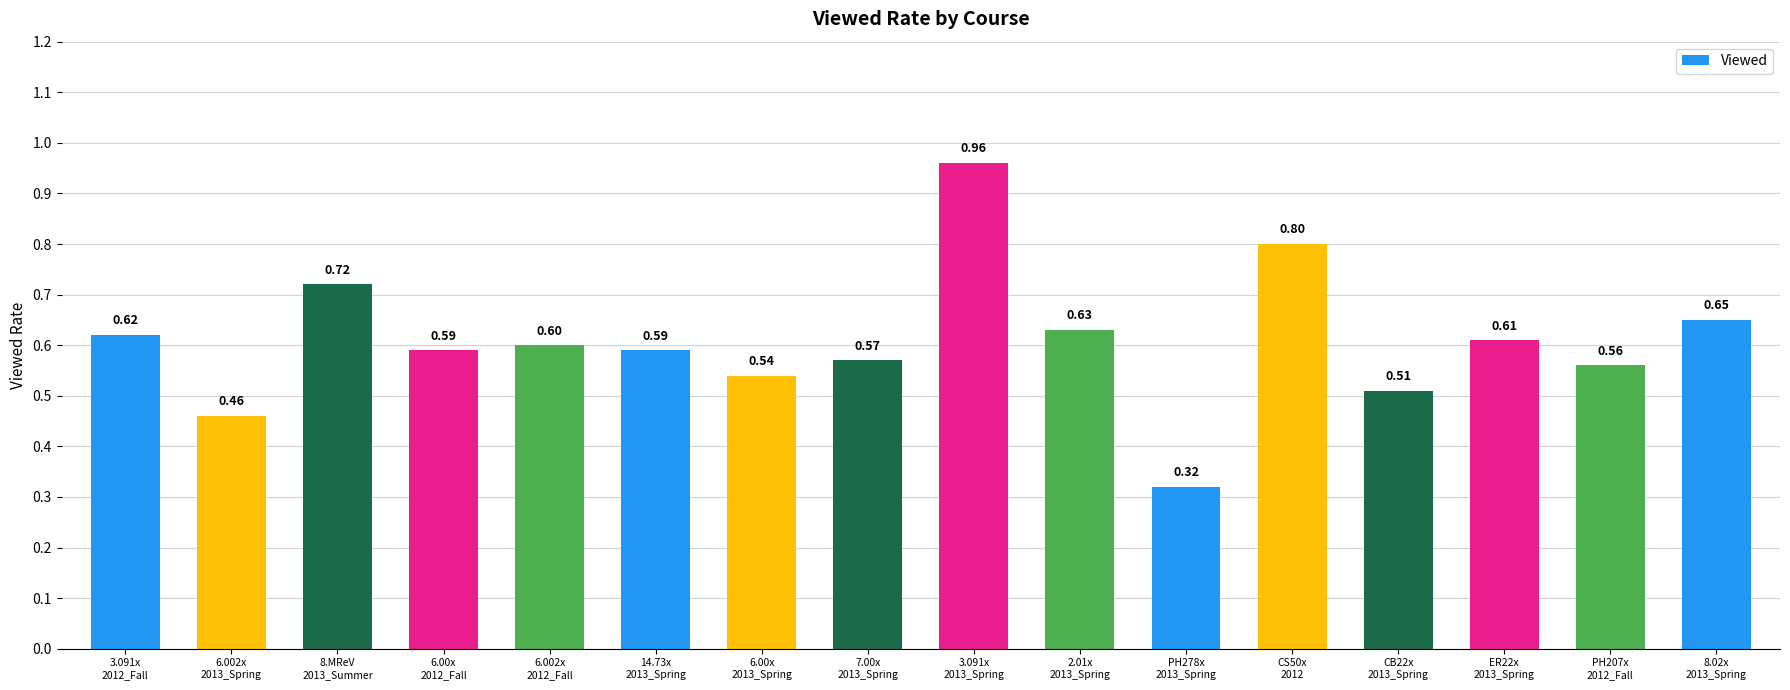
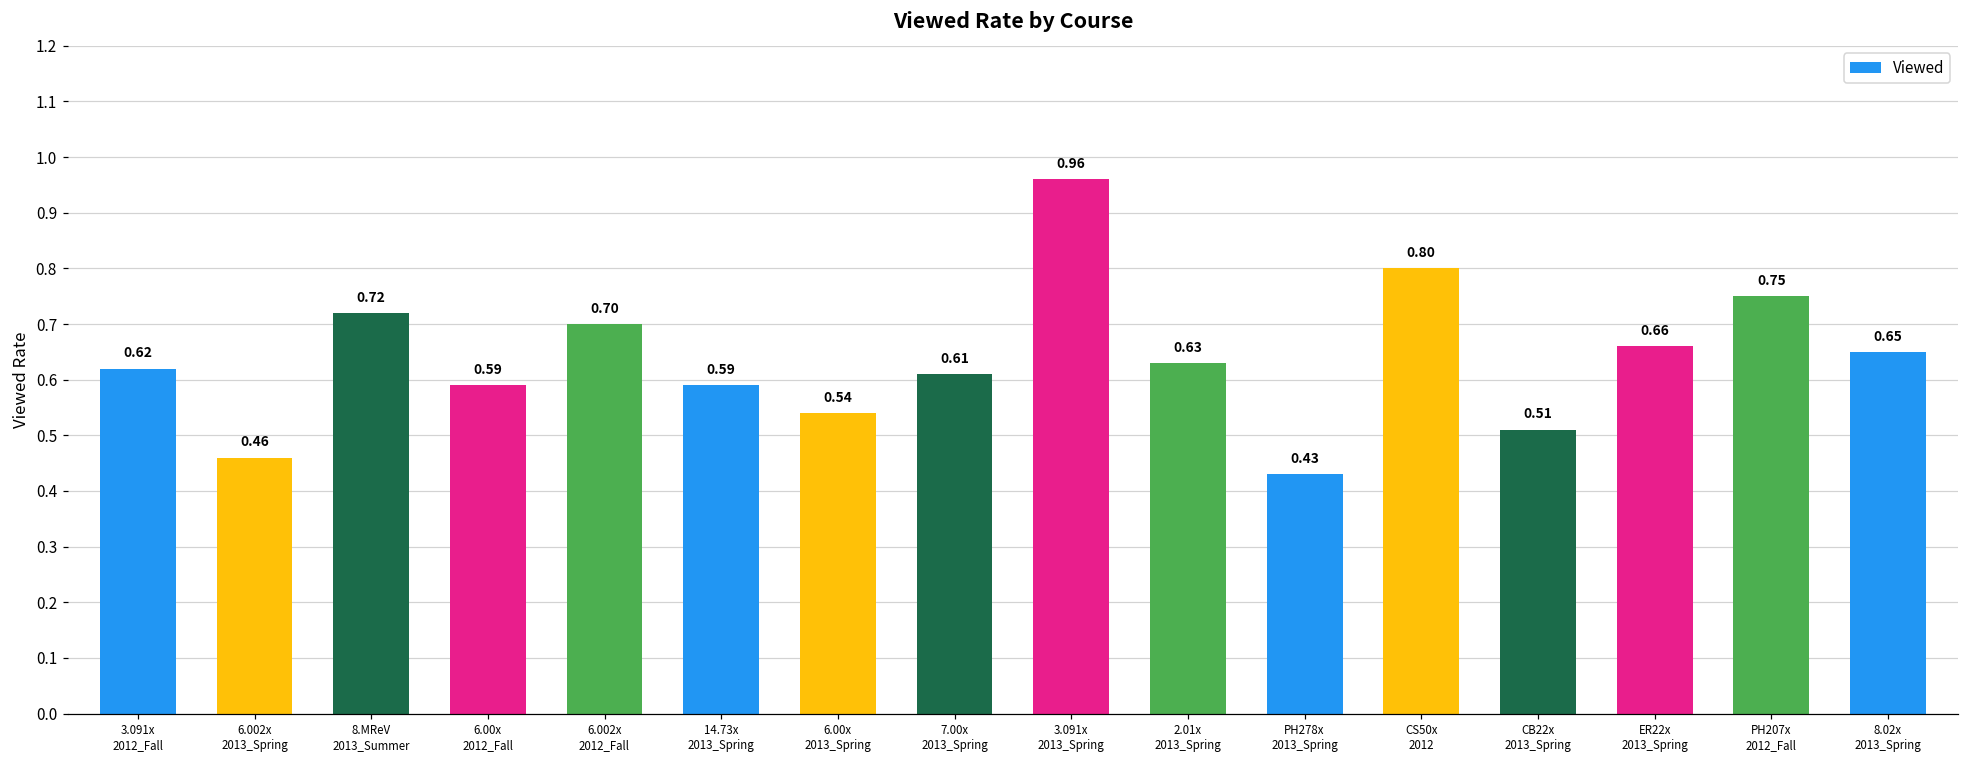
  {
    "3.091x 2012_Fall": 0.62,
    "6.002x 2013_Spring": 0.46,
    "8.MReV 2013_Summer": 0.72,
    "6.00x 2012_Fall": 0.59,
-   "6.002x 2012_Fall": 0.60,
+   "6.002x 2012_Fall": 0.70,
    "14.73x 2013_Spring": 0.59,
    "6.00x 2013_Spring": 0.54,
-   "7.00x 2013_Spring": 0.57,
+   "7.00x 2013_Spring": 0.61,
    "3.091x 2013_Spring": 0.96,
    "2.01x 2013_Spring": 0.63,
-   "PH278x 2013_Spring": 0.32,
+   "PH278x 2013_Spring": 0.43,
    "CS50x 2012": 0.80,
    "CB22x 2013_Spring": 0.51,
-   "ER22x 2013_Spring": 0.61,
-   "PH207x 2012_Fall": 0.56,
+   "ER22x 2013_Spring": 0.66,
+   "PH207x 2012_Fall": 0.75,
    "8.02x 2013_Spring": 0.65
  }
